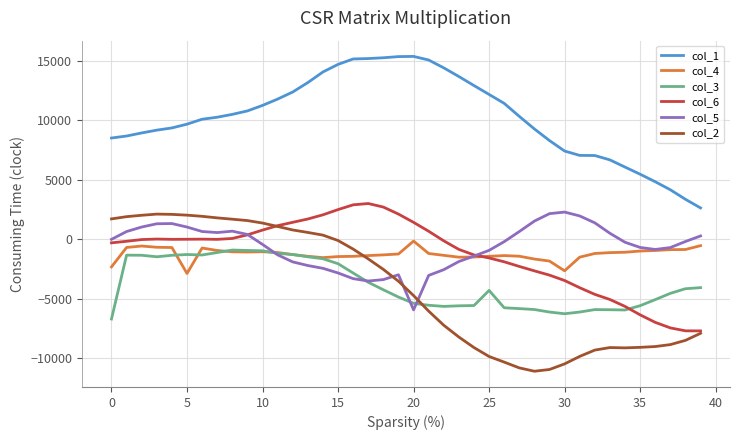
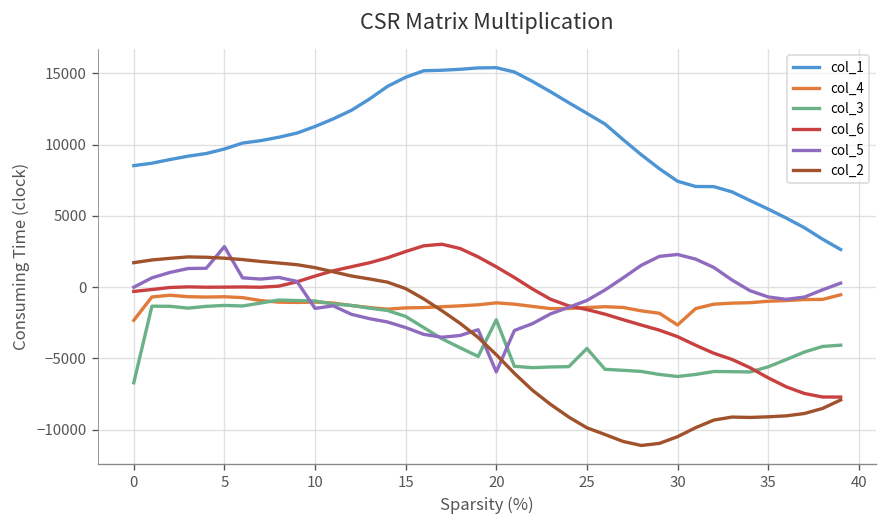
  {
    "col_1": {
      "0": 8500,
      "5": 9700,
      "10": 11300,
      "15": 14700,
      "20": 15400,
      "25": 12200,
      "30": 7400,
      "35": 5500
    },
    "col_4": {
      "0": -2300,
-     "5": -2900,
+     "5": -700,
      "15": -1500,
-     "20": -200,
+     "20": -1100,
      "30": -2700,
      "35": -1000
    },
    "col_3": {
      "0": -6700,
      "5": -1300,
      "15": -2100,
-     "20": -5400,
+     "20": -2300,
      "25": -4300,
      "30": -6300,
      "35": -5600
    },
    "col_5": {
      "0": 0,
-     "5": 1000,
-     "10": -400,
+     "5": 2800,
+     "10": -1500,
      "15": -2800,
      "20": -6000,
      "25": -900,
      "30": 2300,
      "35": -700
    }
  }
